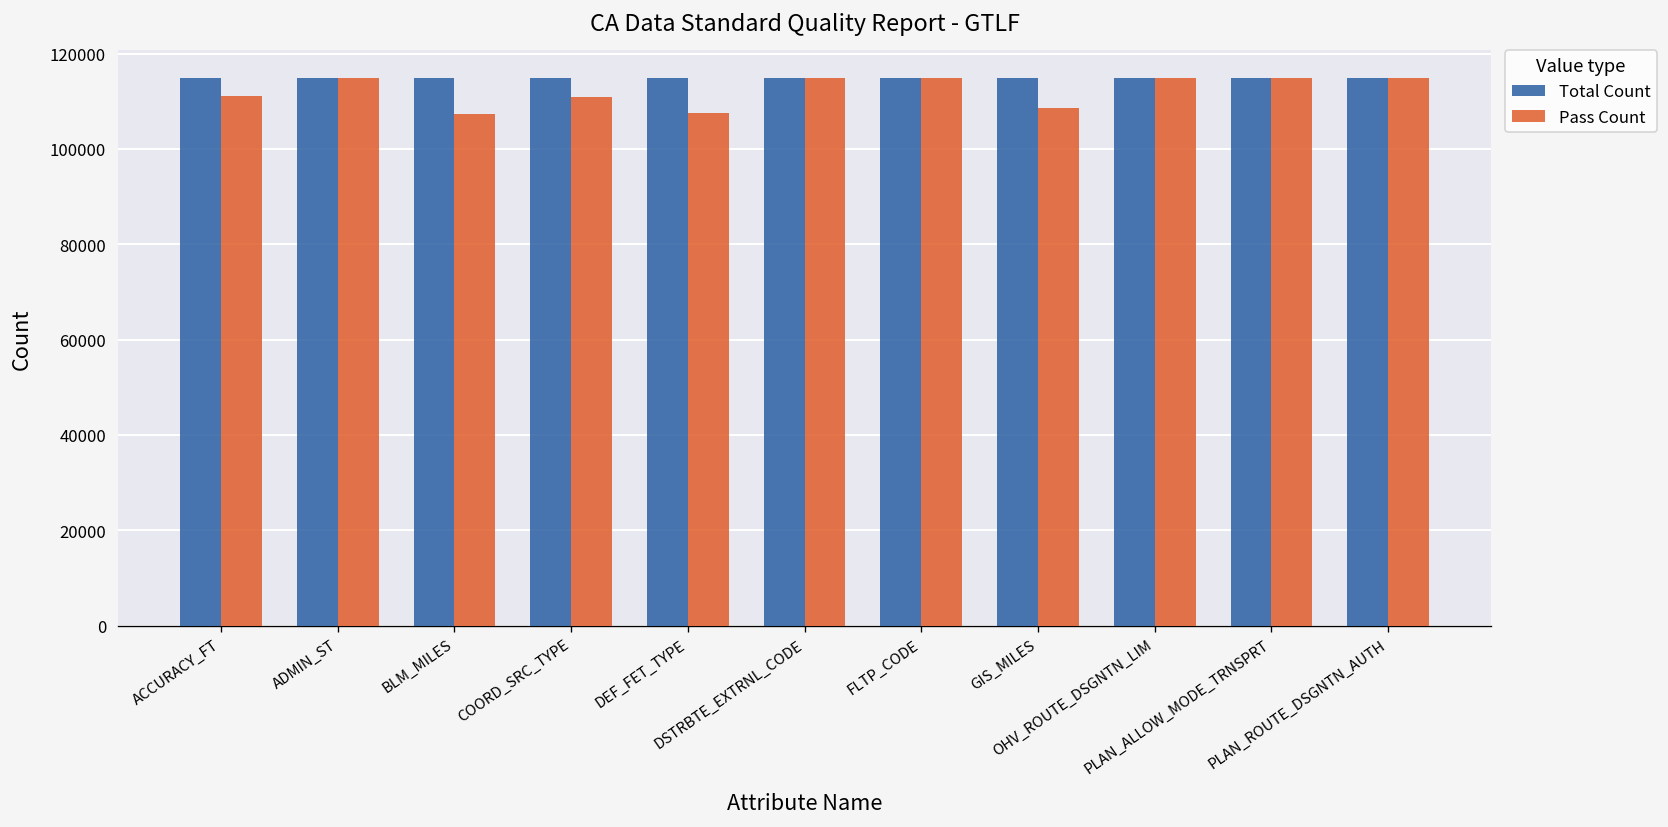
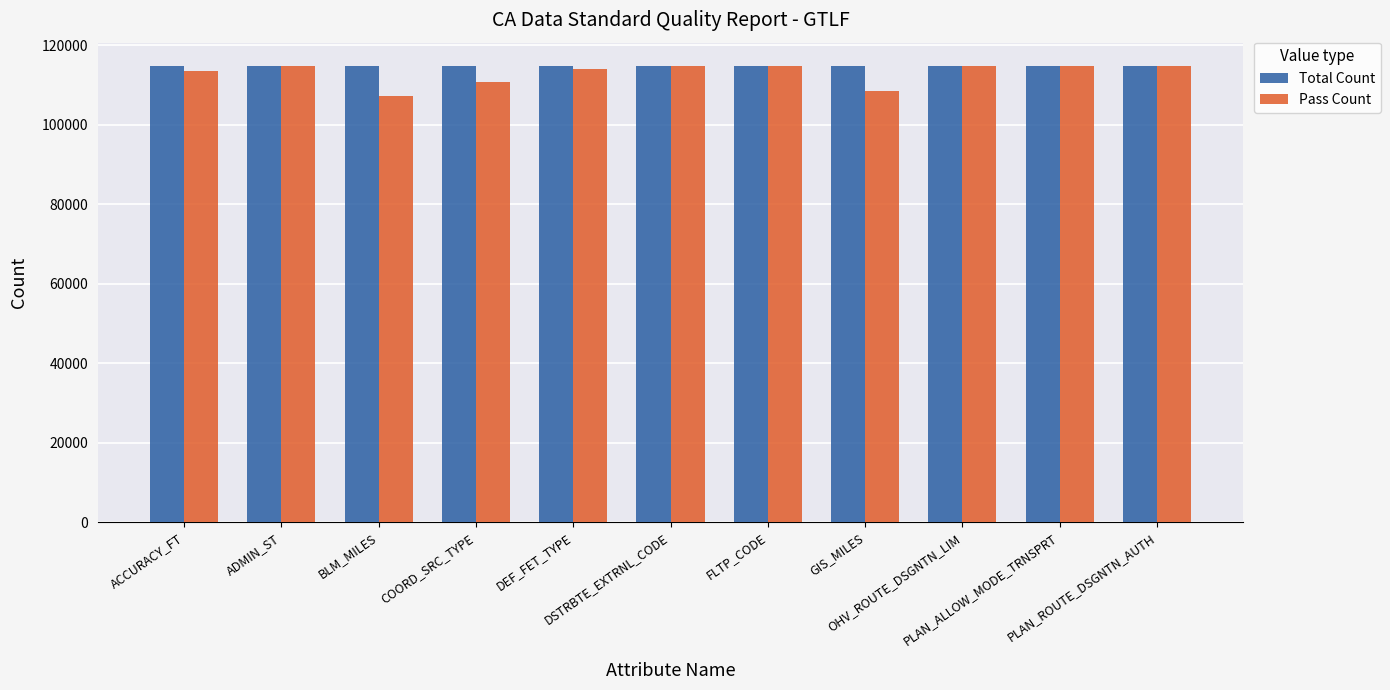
  {
    "Total Count": {
      "ACCURACY_FT": 115000,
      "ADMIN_ST": 115000,
      "BLM_MILES": 115000,
      "COORD_SRC_TYPE": 115000,
      "DEF_FET_TYPE": 115000,
      "DSTRBTE_EXTRNL_CODE": 115000,
      "FLTP_CODE": 115000,
      "GIS_MILES": 115000,
      "OHV_ROUTE_DSGNTN_LIM": 115000,
      "PLAN_ALLOW_MODE_TRNSPRT": 115000,
      "PLAN_ROUTE_DSGNTN_AUTH": 115000
    },
    "Pass Count": {
-     "ACCURACY_FT": 111000,
+     "ACCURACY_FT": 114000,
      "ADMIN_ST": 115000,
      "BLM_MILES": 107000,
      "COORD_SRC_TYPE": 111000,
-     "DEF_FET_TYPE": 107000,
+     "DEF_FET_TYPE": 114000,
      "DSTRBTE_EXTRNL_CODE": 115000,
      "FLTP_CODE": 115000,
      "GIS_MILES": 109000,
      "OHV_ROUTE_DSGNTN_LIM": 115000,
      "PLAN_ALLOW_MODE_TRNSPRT": 115000,
      "PLAN_ROUTE_DSGNTN_AUTH": 115000
    }
  }
